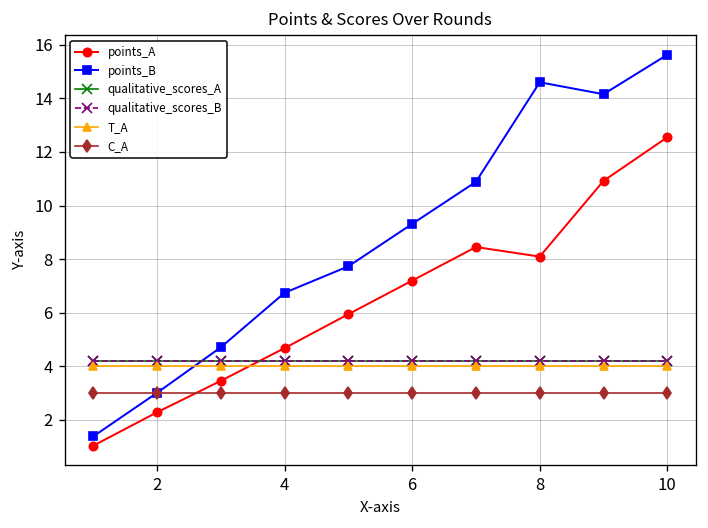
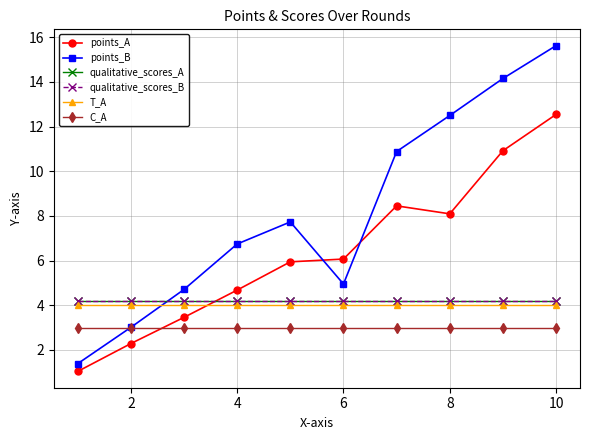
  {
    "points_A": {
      "2": 2.3,
      "4": 4.7,
-     "6": 7.2,
+     "6": 6.1,
      "8": 8.1,
      "10": 12.5
    },
    "points_B": {
      "4": 6.7,
-     "6": 9.3,
-     "8": 14.6,
+     "6": 4.9,
+     "8": 12.5,
      "10": 15.6
    },
    "qualitative_scores_B": {
      "2": 4.2,
      "4": 4.2,
      "6": 4.2,
      "8": 4.2,
      "10": 4.2
    },
    "T_A": {
      "2": 4.0,
      "4": 4.0,
      "6": 4.0,
      "8": 4.0,
      "10": 4.0
    },
    "C_A": {
      "4": 3.0,
      "6": 3.0,
      "8": 3.0,
      "10": 3.0
    }
  }
